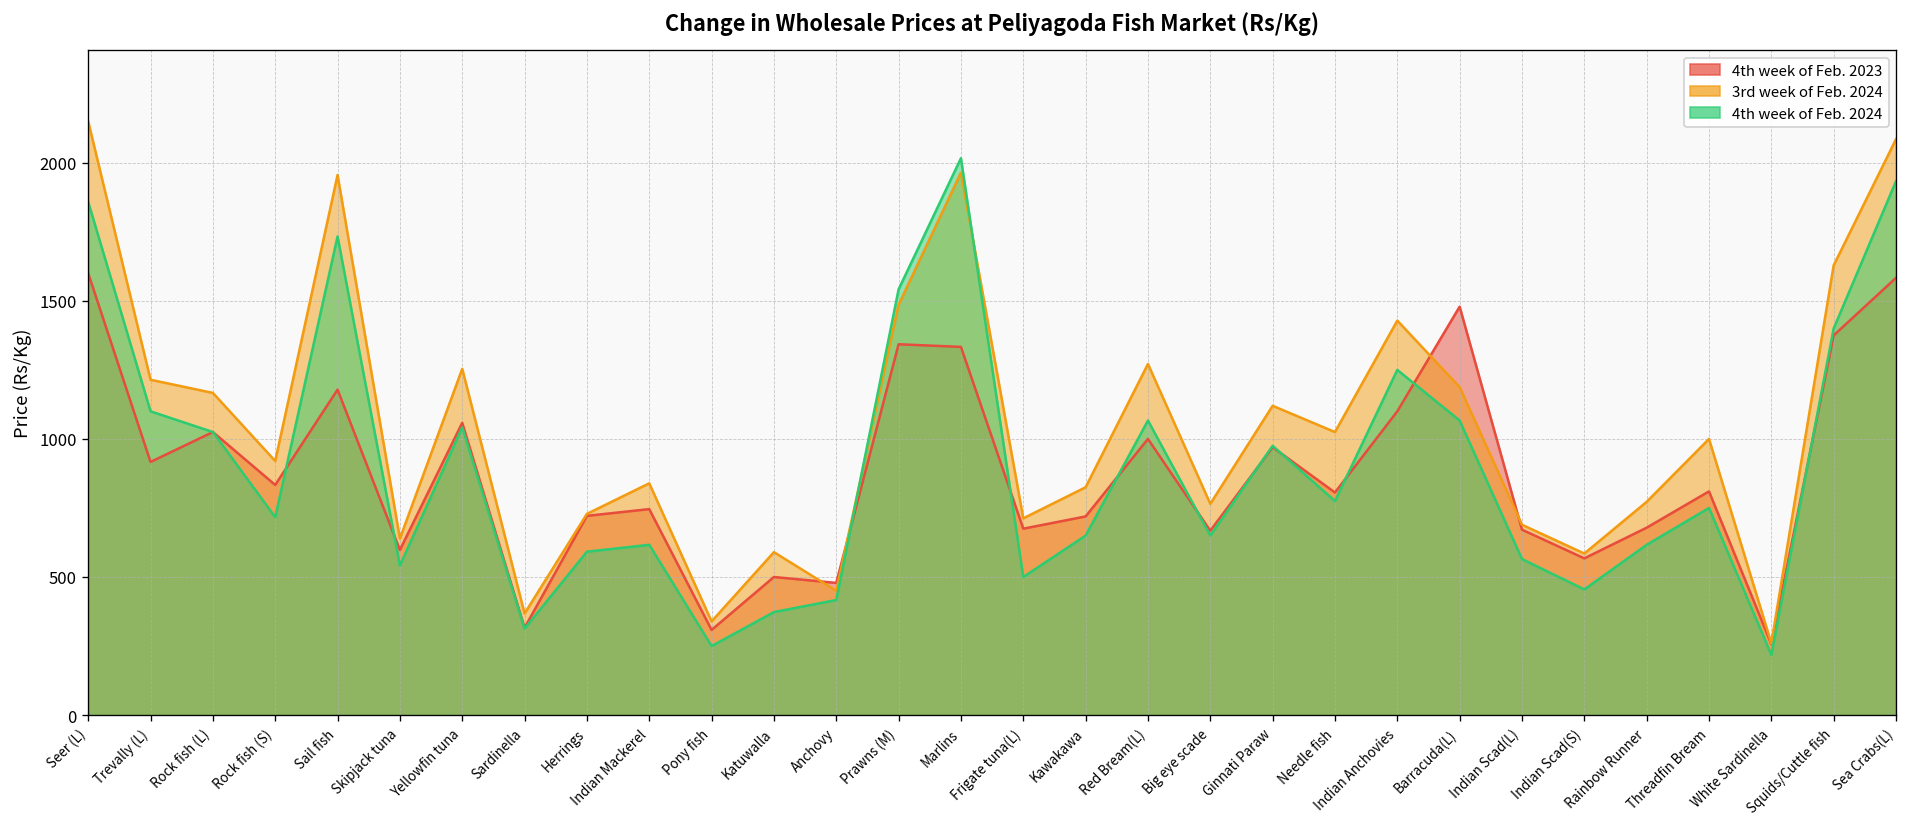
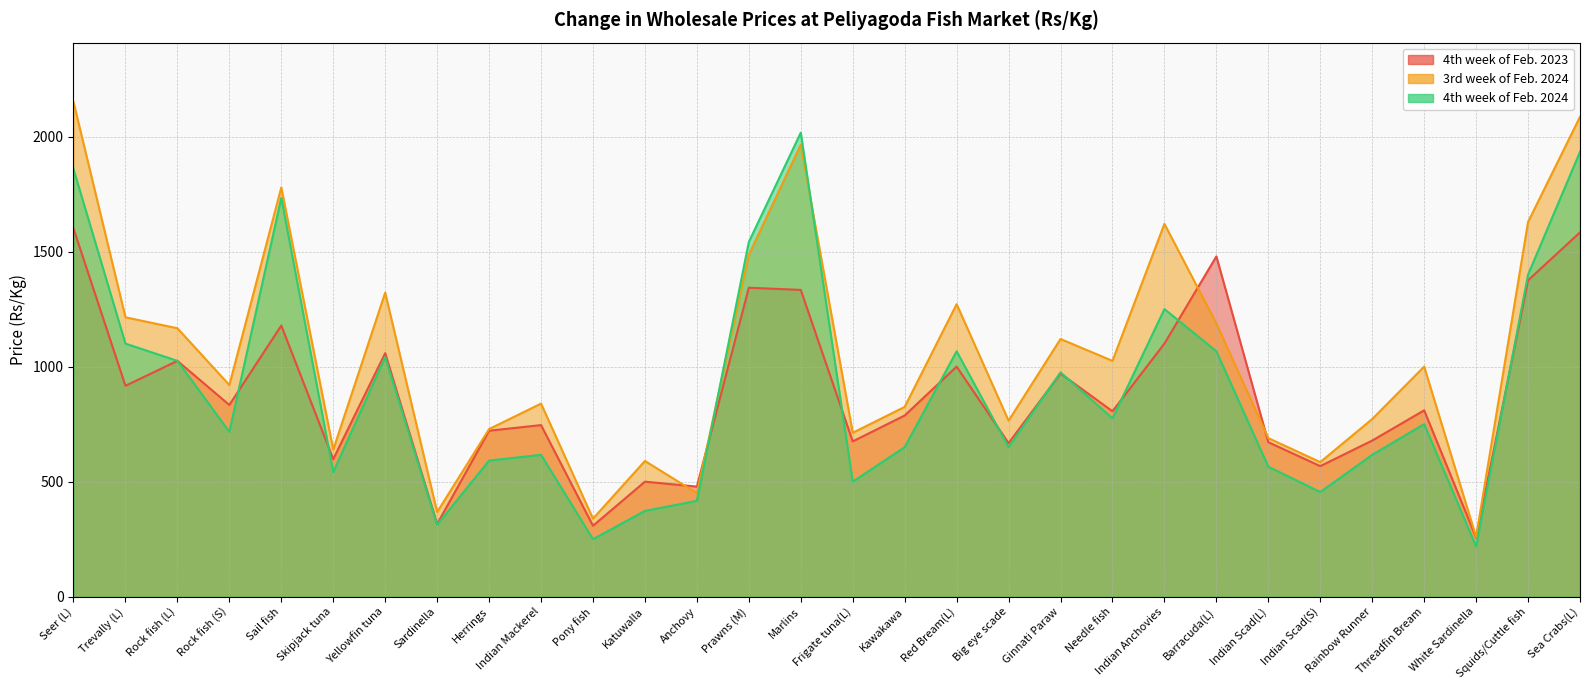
  {
    "4th week of Feb. 2023": {
      "Seer (L)": 1600,
      "Trevally (L)": 920,
      "Rock fish (S)": 830,
      "Sail fish": 1180,
      "Skipjack tuna": 600,
      "Yellowfin tuna": 1060,
      "Indian Mackerel": 750,
      "Pony fish": 310,
      "Katuwalla": 500,
      "Anchovy": 480,
      "Prawns (M)": 1340,
      "Marlins": 1330,
      "Frigate tuna(L)": 680,
-     "Kawakawa": 720,
+     "Kawakawa": 790,
      "Red Bream(L)": 1000,
      "Big eye scade": 670,
      "Needle fish": 810,
      "Indian Anchovies": 1100,
      "Barracuda(L)": 1480,
      "Indian Scad(L)": 670,
      "Indian Scad(S)": 570,
      "Rainbow Runner": 680,
      "Threadfin Bream": 810,
      "Squids/Cuttle fish": 1380,
      "Sea Crabs(L)": 1580
    },
    "3rd week of Feb. 2024": {
      "Seer (L)": 2150,
      "Trevally (L)": 1210,
      "Rock fish (L)": 1170,
      "Rock fish (S)": 920,
-     "Sail fish": 1960,
+     "Sail fish": 1780,
      "Skipjack tuna": 640,
-     "Yellowfin tuna": 1250,
+     "Yellowfin tuna": 1320,
      "Sardinella": 370,
      "Indian Mackerel": 840,
      "Pony fish": 340,
      "Katuwalla": 590,
      "Anchovy": 450,
      "Prawns (M)": 1490,
      "Marlins": 1960,
      "Frigate tuna(L)": 710,
      "Kawakawa": 830,
      "Red Bream(L)": 1270,
      "Big eye scade": 770,
      "Ginnati Paraw": 1120,
      "Needle fish": 1030,
-     "Indian Anchovies": 1430,
+     "Indian Anchovies": 1620,
      "Barracuda(L)": 1190,
      "Indian Scad(L)": 690,
      "Indian Scad(S)": 590,
      "Rainbow Runner": 770,
      "Threadfin Bream": 1000,
      "Squids/Cuttle fish": 1630,
      "Sea Crabs(L)": 2090
    },
    "4th week of Feb. 2024": {
      "Seer (L)": 1860,
      "Trevally (L)": 1100,
      "Rock fish (S)": 720,
      "Sail fish": 1730,
      "Skipjack tuna": 540,
      "Yellowfin tuna": 1040,
      "Herrings": 590,
      "Indian Mackerel": 620,
      "Pony fish": 250,
      "Katuwalla": 370,
      "Anchovy": 420,
      "Prawns (M)": 1540,
      "Marlins": 2020,
      "Frigate tuna(L)": 500,
      "Kawakawa": 650,
      "Red Bream(L)": 1070,
      "Big eye scade": 650,
      "Needle fish": 780,
      "Indian Anchovies": 1250,
      "Barracuda(L)": 1070,
      "Indian Scad(L)": 570,
      "Indian Scad(S)": 460,
      "Rainbow Runner": 620,
      "Threadfin Bream": 750,
      "White Sardinella": 220,
      "Squids/Cuttle fish": 1400,
      "Sea Crabs(L)": 1930
    }
  }
